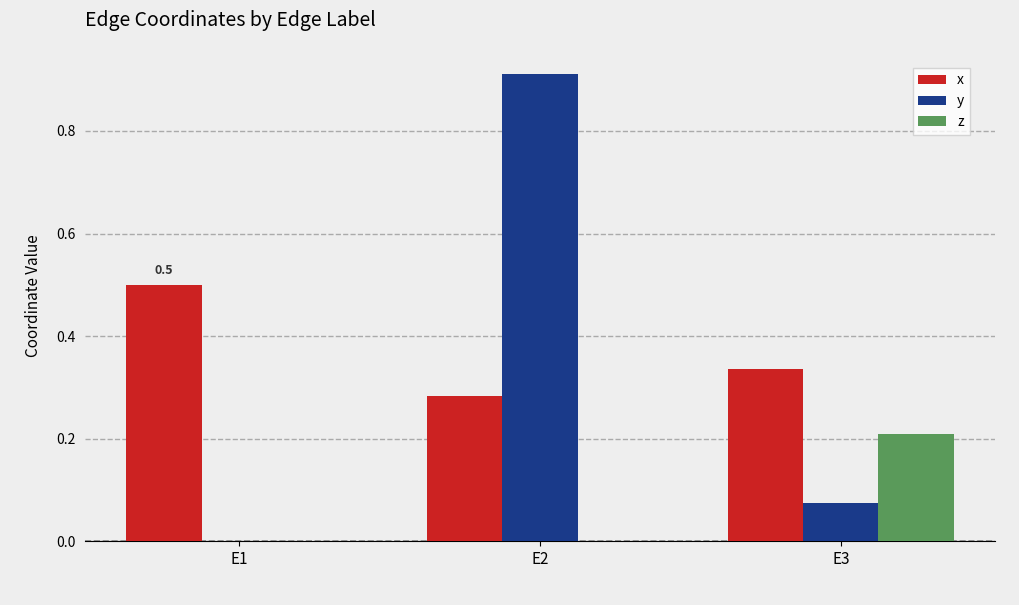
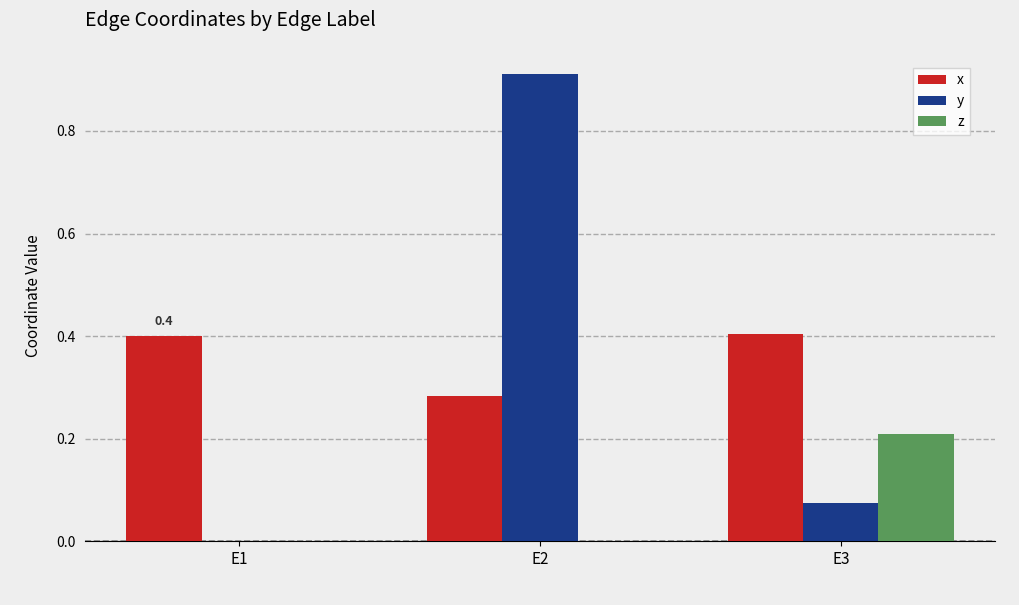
  {
    "x": {
-     "E1": 0.5,
-     "E3": 0.34
+     "E1": 0.4,
+     "E3": 0.40
    },
    "y": {
      "E1": 0.00,
      "E2": 0.91,
      "E3": 0.07
    },
    "z": {
      "E1": 0.00,
      "E2": 0.00,
      "E3": 0.21
    }
  }
